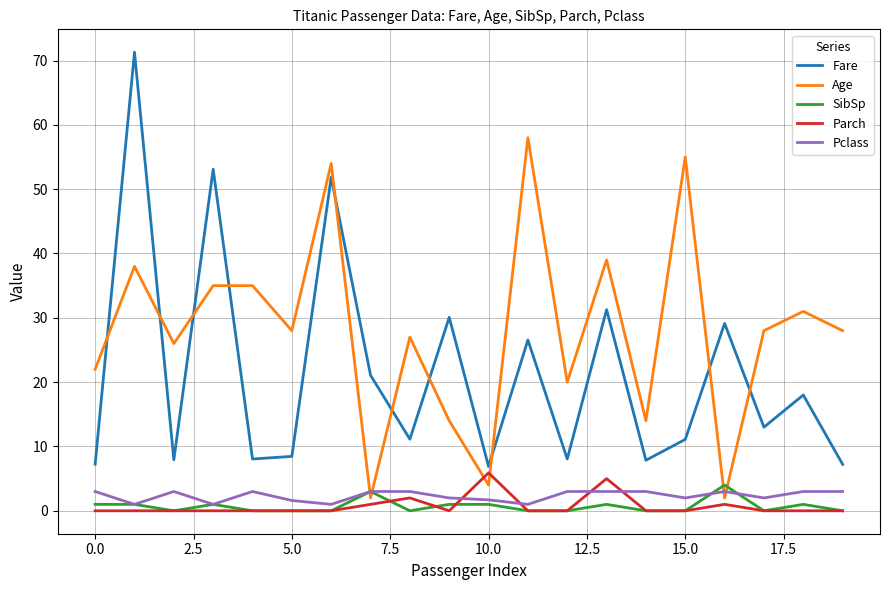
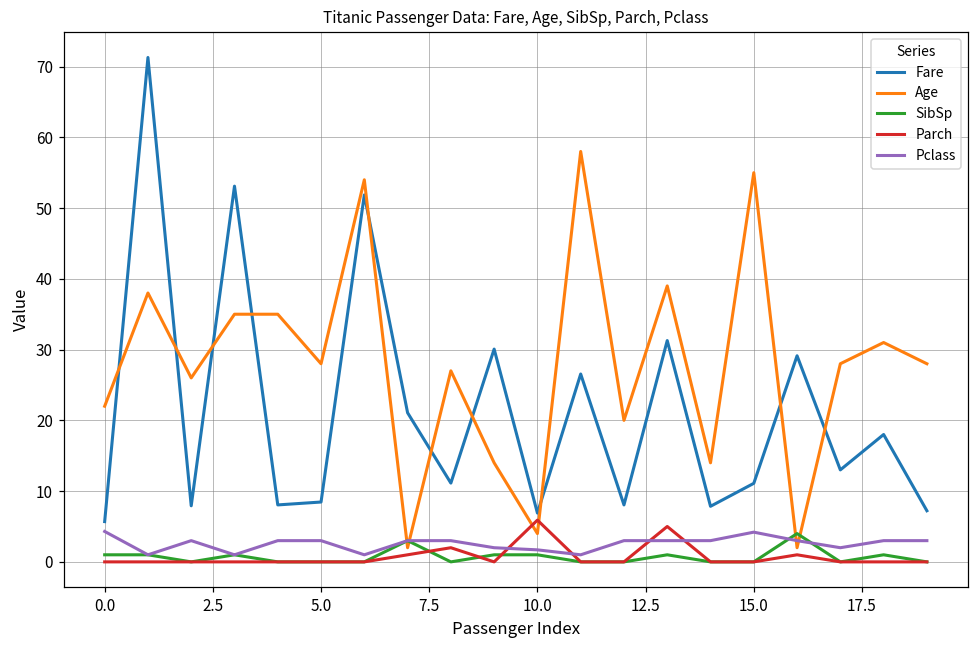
  {
    "Fare": {
-     "0.0": 7,
+     "0.0": 6,
      "5.0": 8,
      "10.0": 7,
      "15.0": 11
    },
    "Age": {
      "0.0": 22,
      "5.0": 28,
      "10.0": 4,
      "15.0": 55
    },
    "SibSp": {
      "0.0": 1,
      "10.0": 1
    },
    "Parch": {
      "0.0": 0,
      "10.0": 6
    },
    "Pclass": {
-     "0.0": 3,
-     "5.0": 2,
+     "0.0": 4,
+     "5.0": 3,
      "10.0": 2,
-     "15.0": 2
+     "15.0": 4
    }
  }
